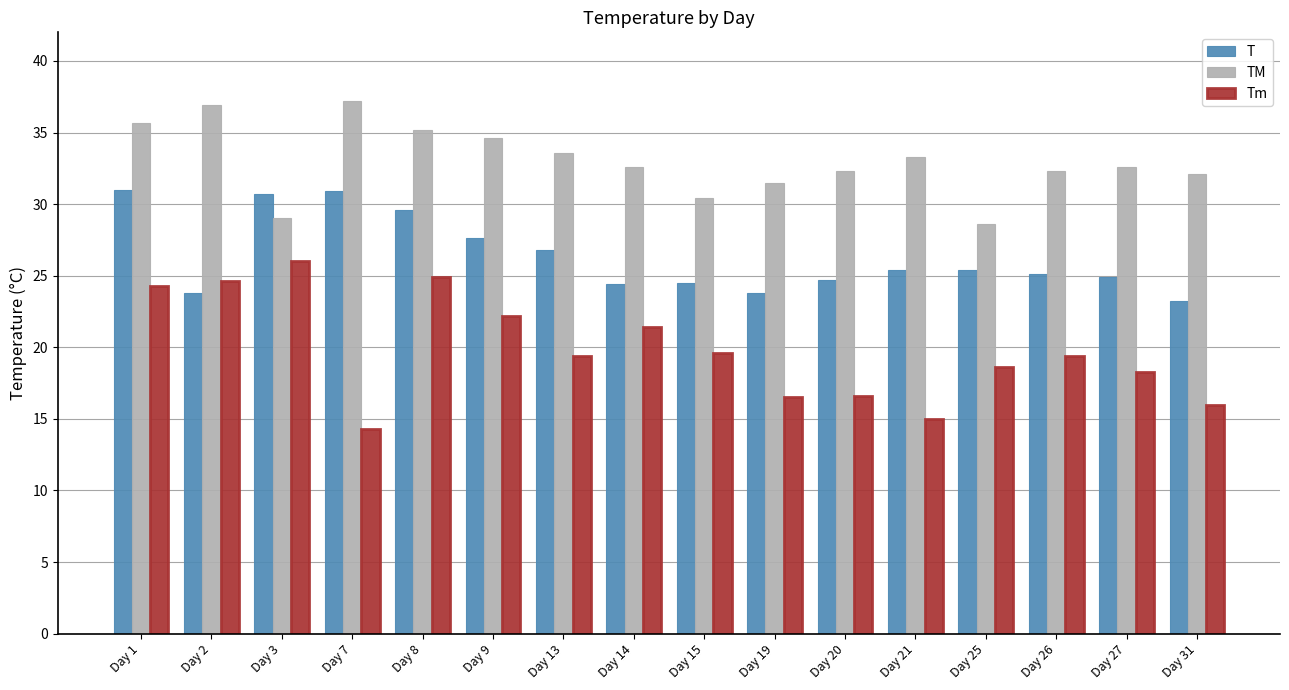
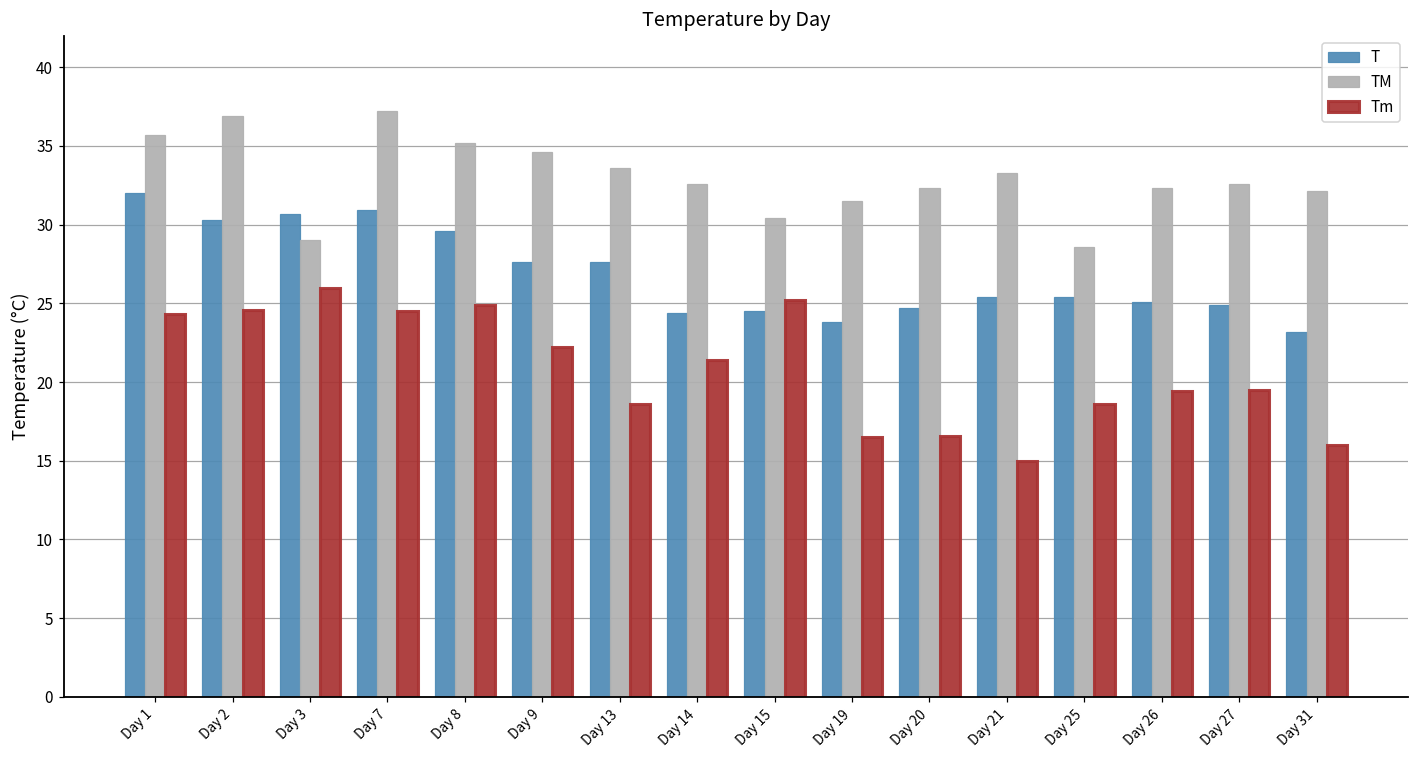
  {
    "T": {
-     "Day 1": 31,
-     "Day 2": 23.8,
+     "Day 1": 32,
+     "Day 2": 30.3,
      "Day 3": 30.7,
      "Day 7": 30.9,
      "Day 8": 29.6,
      "Day 9": 27.6,
-     "Day 13": 26.8,
+     "Day 13": 27.6,
      "Day 14": 24.4,
      "Day 15": 24.5,
      "Day 19": 23.8,
      "Day 20": 24.7,
      "Day 21": 25.4,
      "Day 25": 25.4,
      "Day 26": 25.1,
      "Day 27": 24.9,
      "Day 31": 23.2
    },
    "TM": {
      "Day 1": 35.7,
      "Day 2": 36.9,
      "Day 3": 29.0,
      "Day 7": 37.2,
      "Day 8": 35.2,
      "Day 9": 34.6,
      "Day 13": 33.6,
      "Day 14": 32.6,
      "Day 15": 30.4,
      "Day 19": 31.5,
      "Day 20": 32.3,
      "Day 21": 33.3,
      "Day 25": 28.6,
      "Day 26": 32.3,
      "Day 27": 32.6,
      "Day 31": 32.1
    },
    "Tm": {
      "Day 1": 24.3,
      "Day 2": 24.6,
      "Day 3": 26.0,
-     "Day 7": 14.3,
+     "Day 7": 24.5,
      "Day 8": 24.9,
      "Day 9": 22.2,
-     "Day 13": 19.4,
+     "Day 13": 18.6,
      "Day 14": 21.4,
-     "Day 15": 19.6,
+     "Day 15": 25.2,
      "Day 19": 16.5,
      "Day 20": 16.6,
      "Day 21": 15.0,
      "Day 25": 18.6,
      "Day 26": 19.4,
-     "Day 27": 18.3,
+     "Day 27": 19.5,
      "Day 31": 16.0
    }
  }
